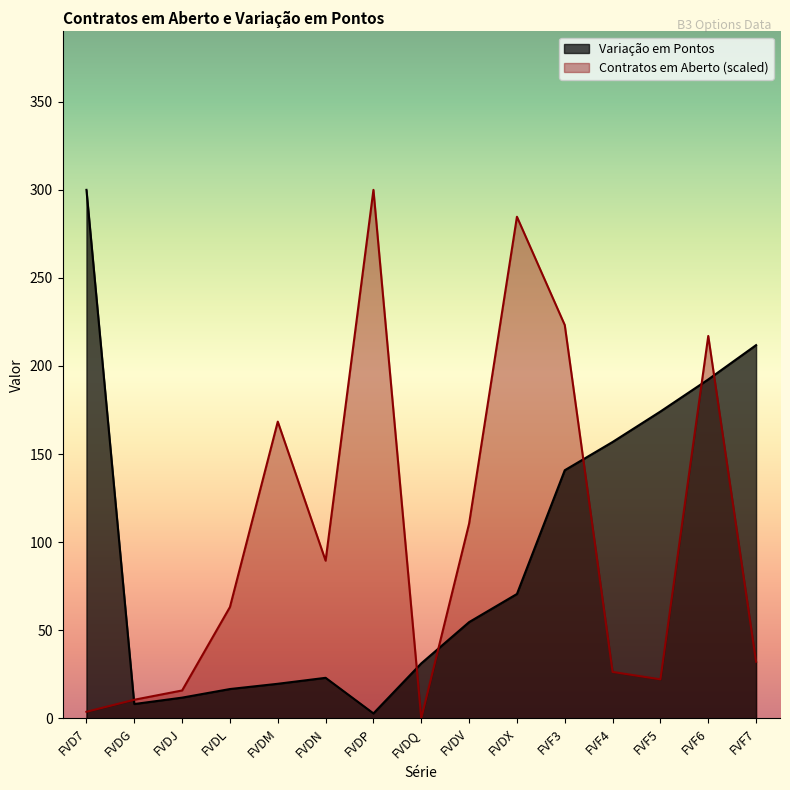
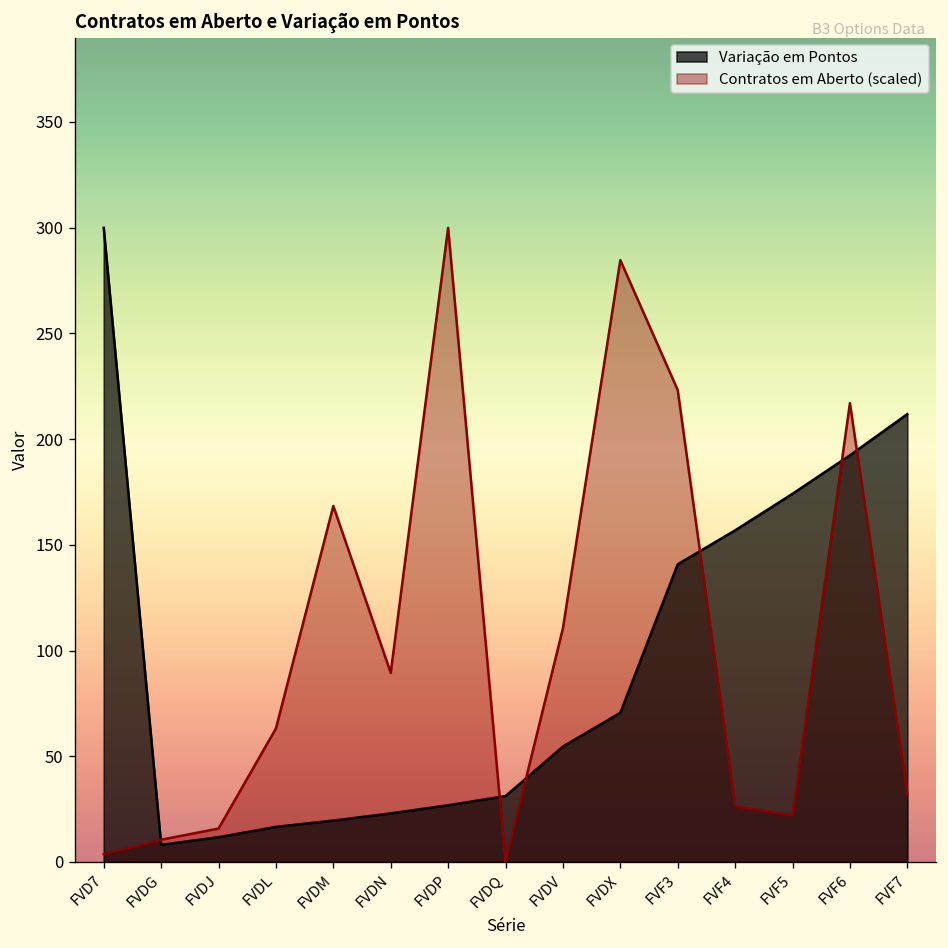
  {
    "Variação em Pontos": {
      "FVD7": 300,
      "FVDG": 8,
      "FVDJ": 12,
      "FVDL": 17,
      "FVDM": 20,
      "FVDN": 23,
-     "FVDP": 3,
+     "FVDP": 27,
      "FVDQ": 31,
      "FVDV": 55,
      "FVDX": 71,
      "FVF3": 141,
      "FVF4": 157,
      "FVF5": 174,
      "FVF6": 192,
      "FVF7": 212
    },
    "Contratos em Aberto (scaled)": {
      "FVD7": 4,
      "FVDG": 11,
      "FVDJ": 16,
      "FVDL": 63,
      "FVDM": 168,
      "FVDN": 89,
      "FVDP": 300,
      "FVDQ": 0,
      "FVDV": 110,
      "FVDX": 285,
      "FVF3": 223,
      "FVF4": 26,
      "FVF5": 22,
      "FVF6": 217,
      "FVF7": 32
    }
  }
